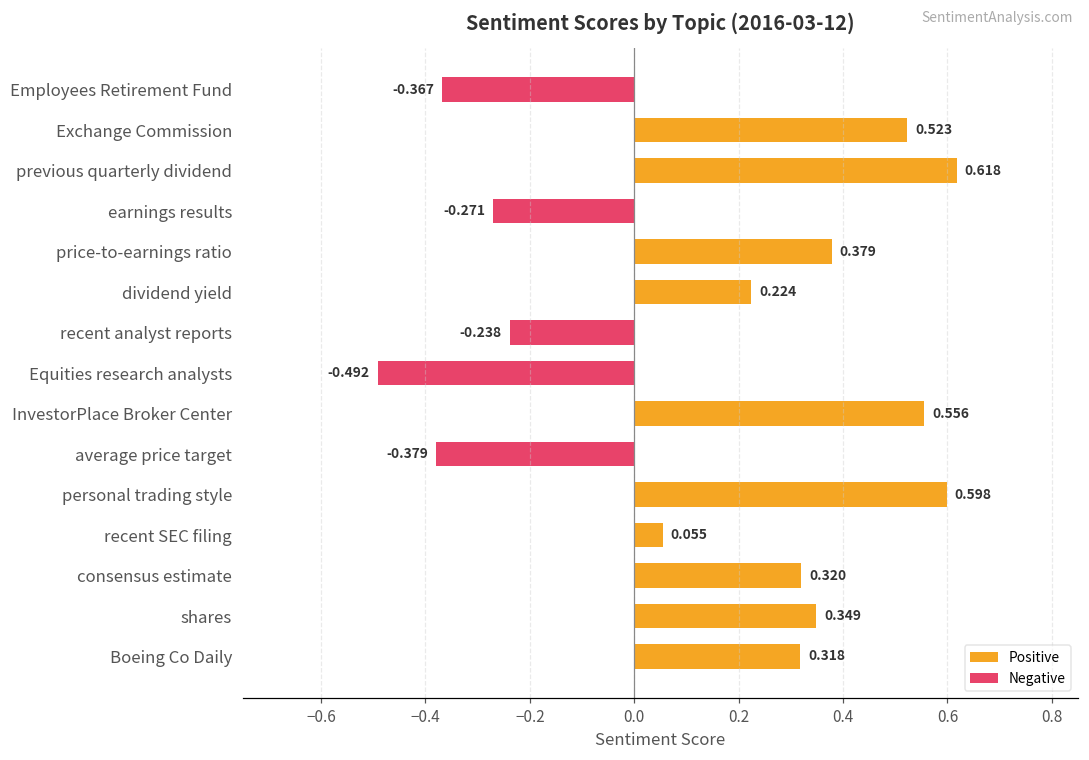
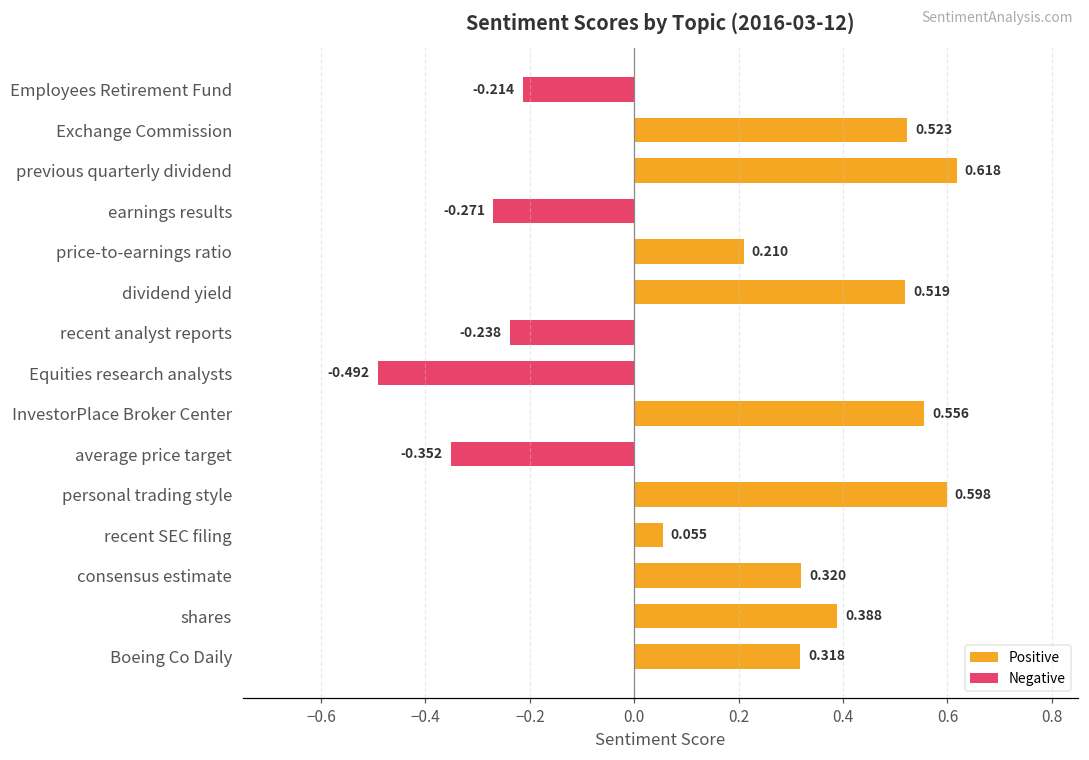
  {
-   "Employees Retirement Fund": -0.367,
+   "Employees Retirement Fund": -0.214,
    "Exchange Commission": 0.523,
    "previous quarterly dividend": 0.618,
    "earnings results": -0.271,
-   "price-to-earnings ratio": 0.379,
-   "dividend yield": 0.224,
+   "price-to-earnings ratio": 0.210,
+   "dividend yield": 0.519,
    "recent analyst reports": -0.238,
    "Equities research analysts": -0.492,
    "InvestorPlace Broker Center": 0.556,
-   "average price target": -0.379,
+   "average price target": -0.352,
    "personal trading style": 0.598,
    "recent SEC filing": 0.055,
    "consensus estimate": 0.320,
-   "shares": 0.349,
+   "shares": 0.388,
    "Boeing Co Daily": 0.318
  }
